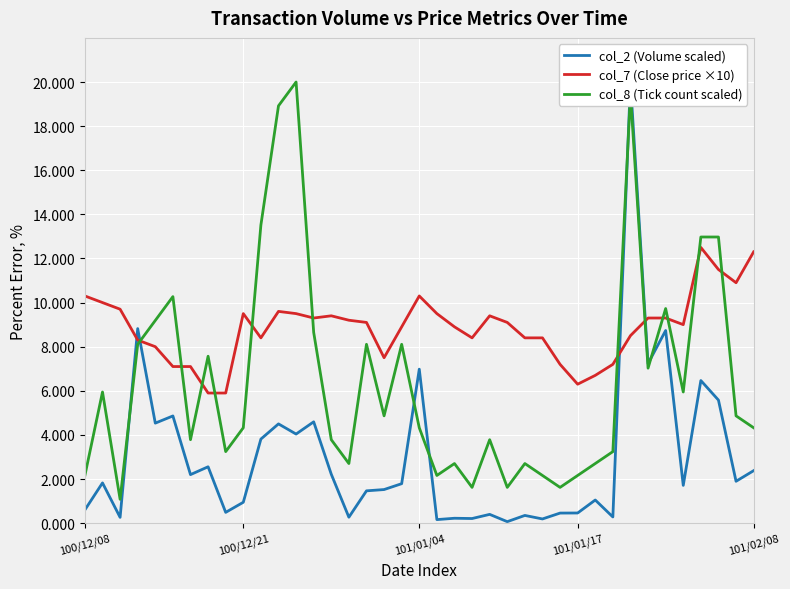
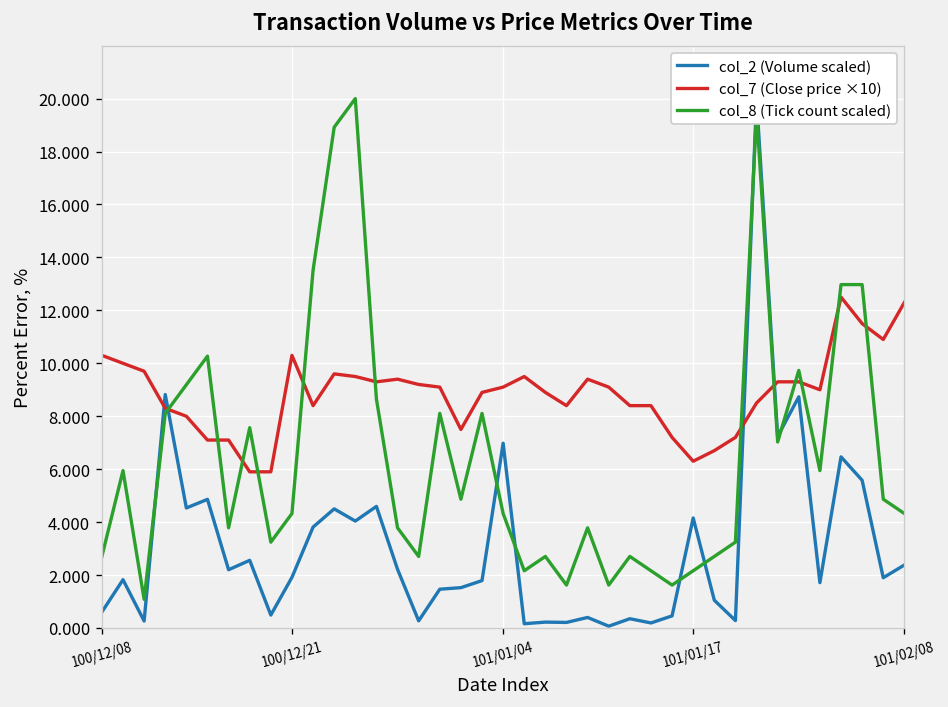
  {
    "col_2 (Volume scaled)": {
      "100/12/08": 0.6,
-     "100/12/21": 0.9,
+     "100/12/21": 1.9,
      "101/01/04": 7.0,
-     "101/01/17": 0.5,
+     "101/01/17": 4.2,
      "101/02/08": 2.4
    },
    "col_7 (Close price ×10)": {
      "100/12/08": 10.3,
-     "100/12/21": 9.5,
-     "101/01/04": 10.3,
+     "100/12/21": 10.3,
+     "101/01/04": 9.1,
      "101/01/17": 6.3,
      "101/02/08": 12.3
    },
    "col_8 (Tick count scaled)": {
-     "100/12/08": 2.2,
+     "100/12/08": 2.7,
      "100/12/21": 4.3,
      "101/01/04": 4.3,
      "101/01/17": 2.2,
      "101/02/08": 4.3
    }
  }
